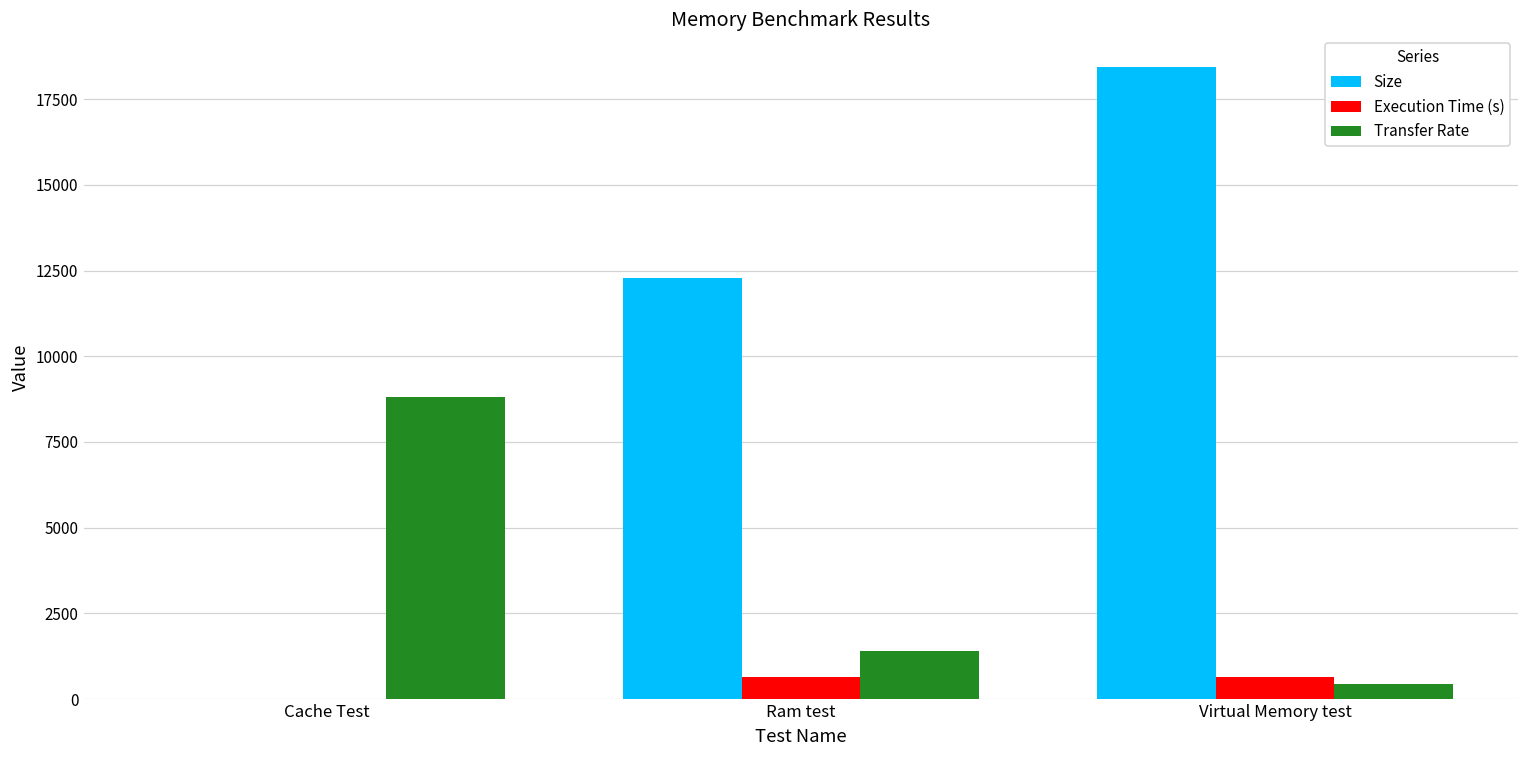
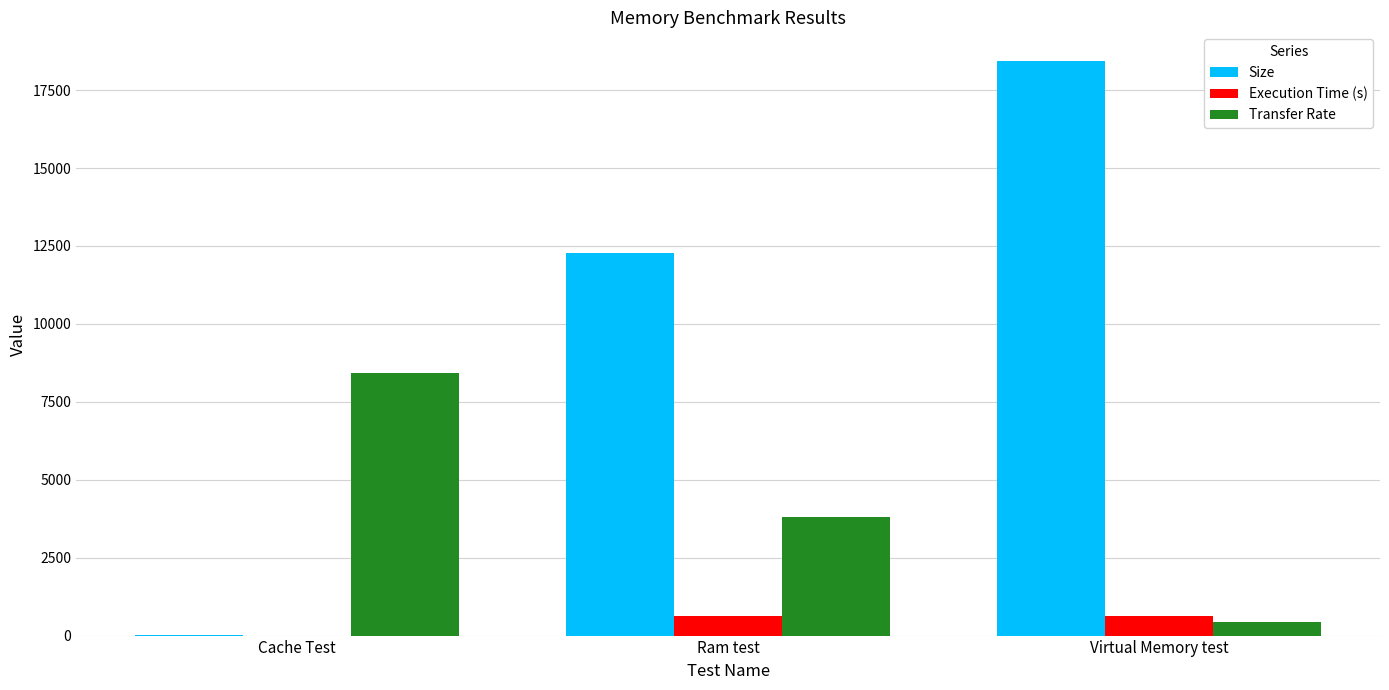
  {
    "Size": {
      "Ram test": 12300,
      "Virtual Memory test": 18400
    },
    "Execution Time (s)": {
      "Ram test": 600,
      "Virtual Memory test": 600
    },
    "Transfer Rate": {
-     "Cache Test": 8800,
-     "Ram test": 1400,
+     "Cache Test": 8400,
+     "Ram test": 3800,
      "Virtual Memory test": 400
    }
  }
